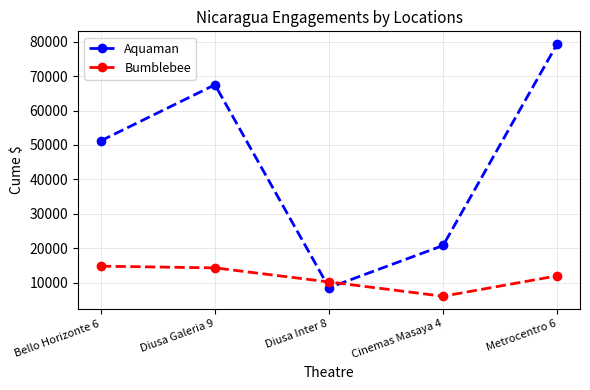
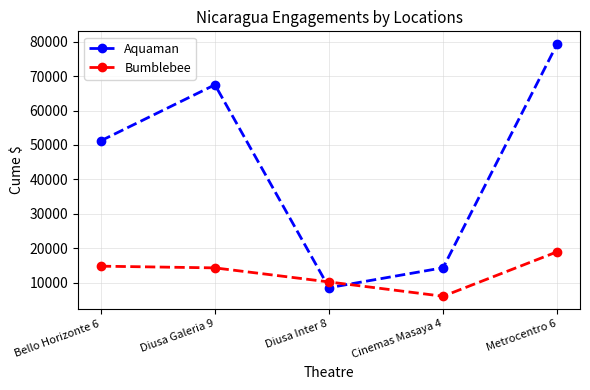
  {
    "Aquaman": {
      "Bello Horizonte 6": 51000,
      "Diusa Galeria 9": 67000,
      "Diusa Inter 8": 9000,
-     "Cinemas Masaya 4": 21000,
+     "Cinemas Masaya 4": 14000,
      "Metrocentro 6": 79000
    },
    "Bumblebee": {
      "Bello Horizonte 6": 15000,
      "Diusa Galeria 9": 14000,
      "Diusa Inter 8": 10000,
      "Cinemas Masaya 4": 6000,
-     "Metrocentro 6": 12000
+     "Metrocentro 6": 19000
    }
  }
